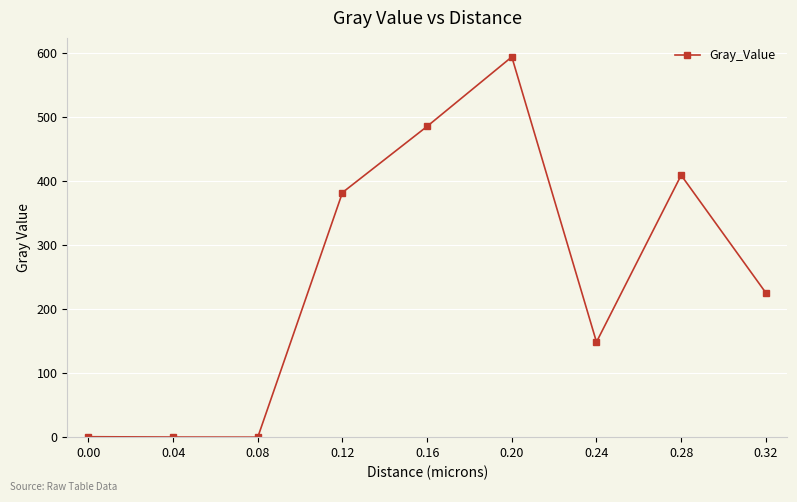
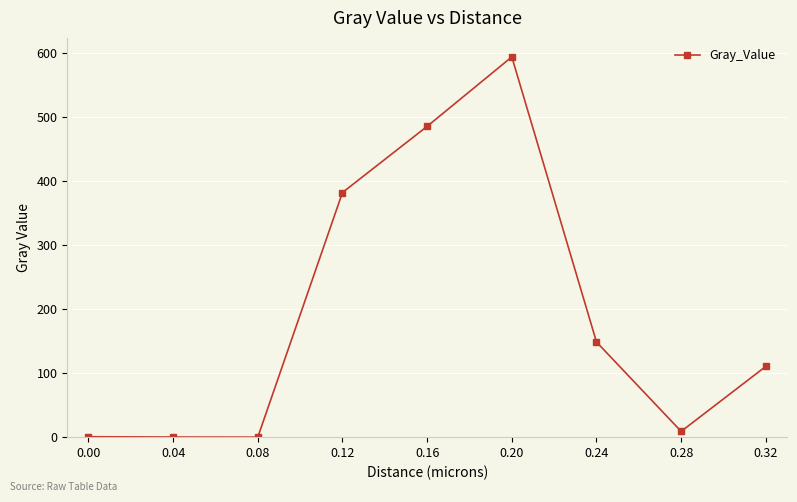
  {
    "0.00": 0,
    "0.04": 0,
    "0.08": 0,
    "0.12": 380,
    "0.16": 490,
    "0.20": 590,
    "0.24": 150,
-   "0.28": 410,
-   "0.32": 230
+   "0.28": 10,
+   "0.32": 110
  }
